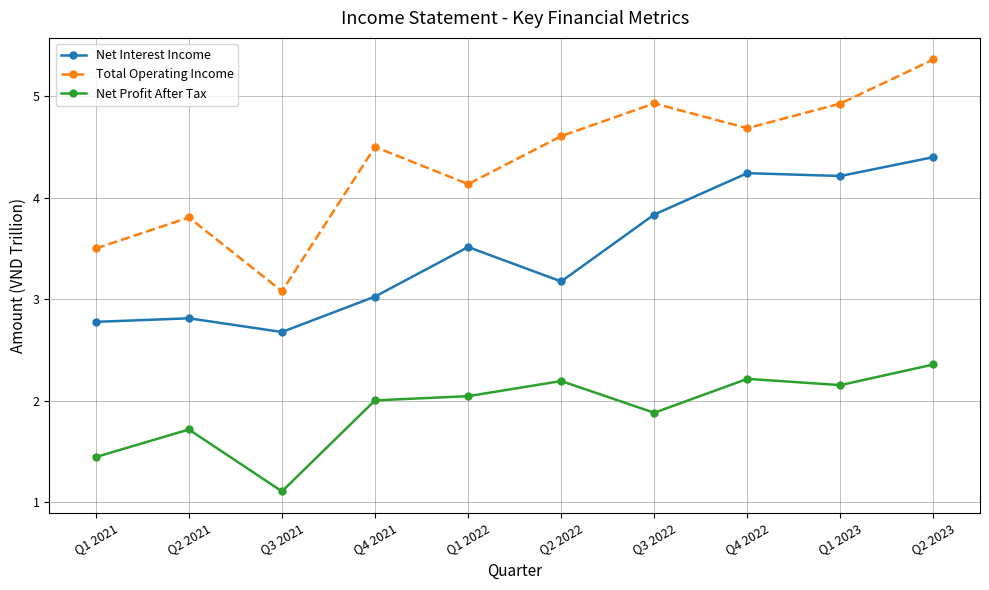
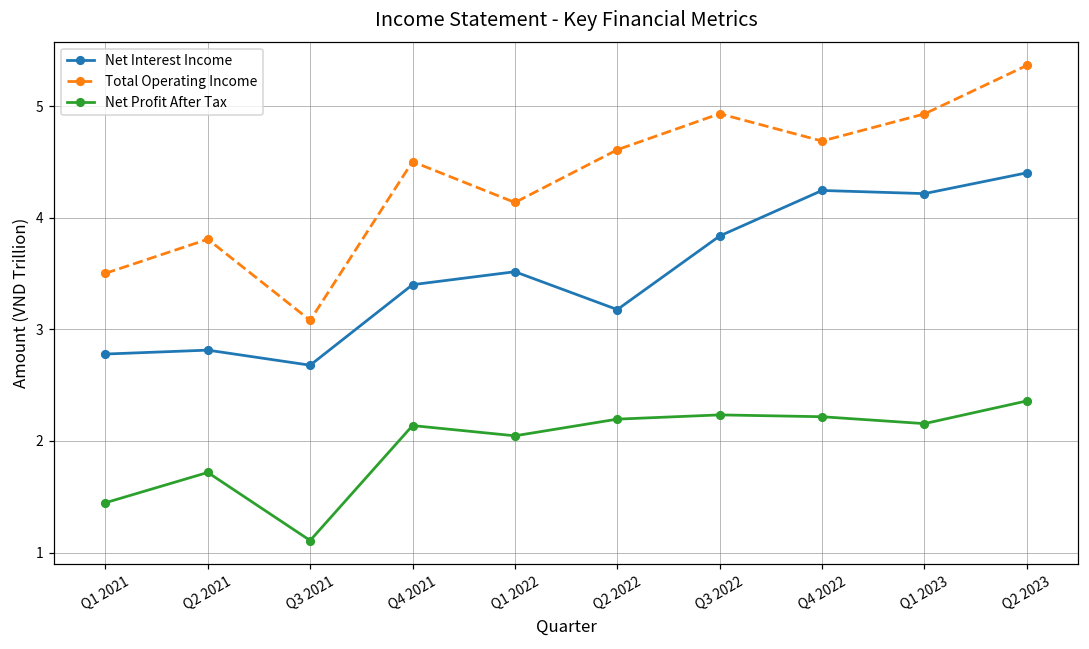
  {
    "Net Interest Income": {
      "Q1 2021": 2.78,
      "Q2 2021": 2.81,
      "Q3 2021": 2.68,
-     "Q4 2021": 3.03,
+     "Q4 2021": 3.40,
      "Q1 2022": 3.52,
      "Q2 2022": 3.18,
      "Q3 2022": 3.84,
      "Q4 2022": 4.24,
      "Q1 2023": 4.22,
      "Q2 2023": 4.40
    },
    "Total Operating Income": {
      "Q1 2021": 3.50,
      "Q2 2021": 3.81,
      "Q3 2021": 3.08,
      "Q4 2021": 4.50,
      "Q1 2022": 4.14,
      "Q2 2022": 4.61,
      "Q3 2022": 4.93,
      "Q4 2022": 4.69,
      "Q1 2023": 4.93,
      "Q2 2023": 5.36
    },
    "Net Profit After Tax": {
      "Q1 2021": 1.45,
      "Q2 2021": 1.72,
      "Q3 2021": 1.11,
-     "Q4 2021": 2.00,
+     "Q4 2021": 2.14,
      "Q1 2022": 2.05,
      "Q2 2022": 2.20,
-     "Q3 2022": 1.88,
+     "Q3 2022": 2.23,
      "Q4 2022": 2.22,
      "Q1 2023": 2.16,
      "Q2 2023": 2.36
    }
  }
